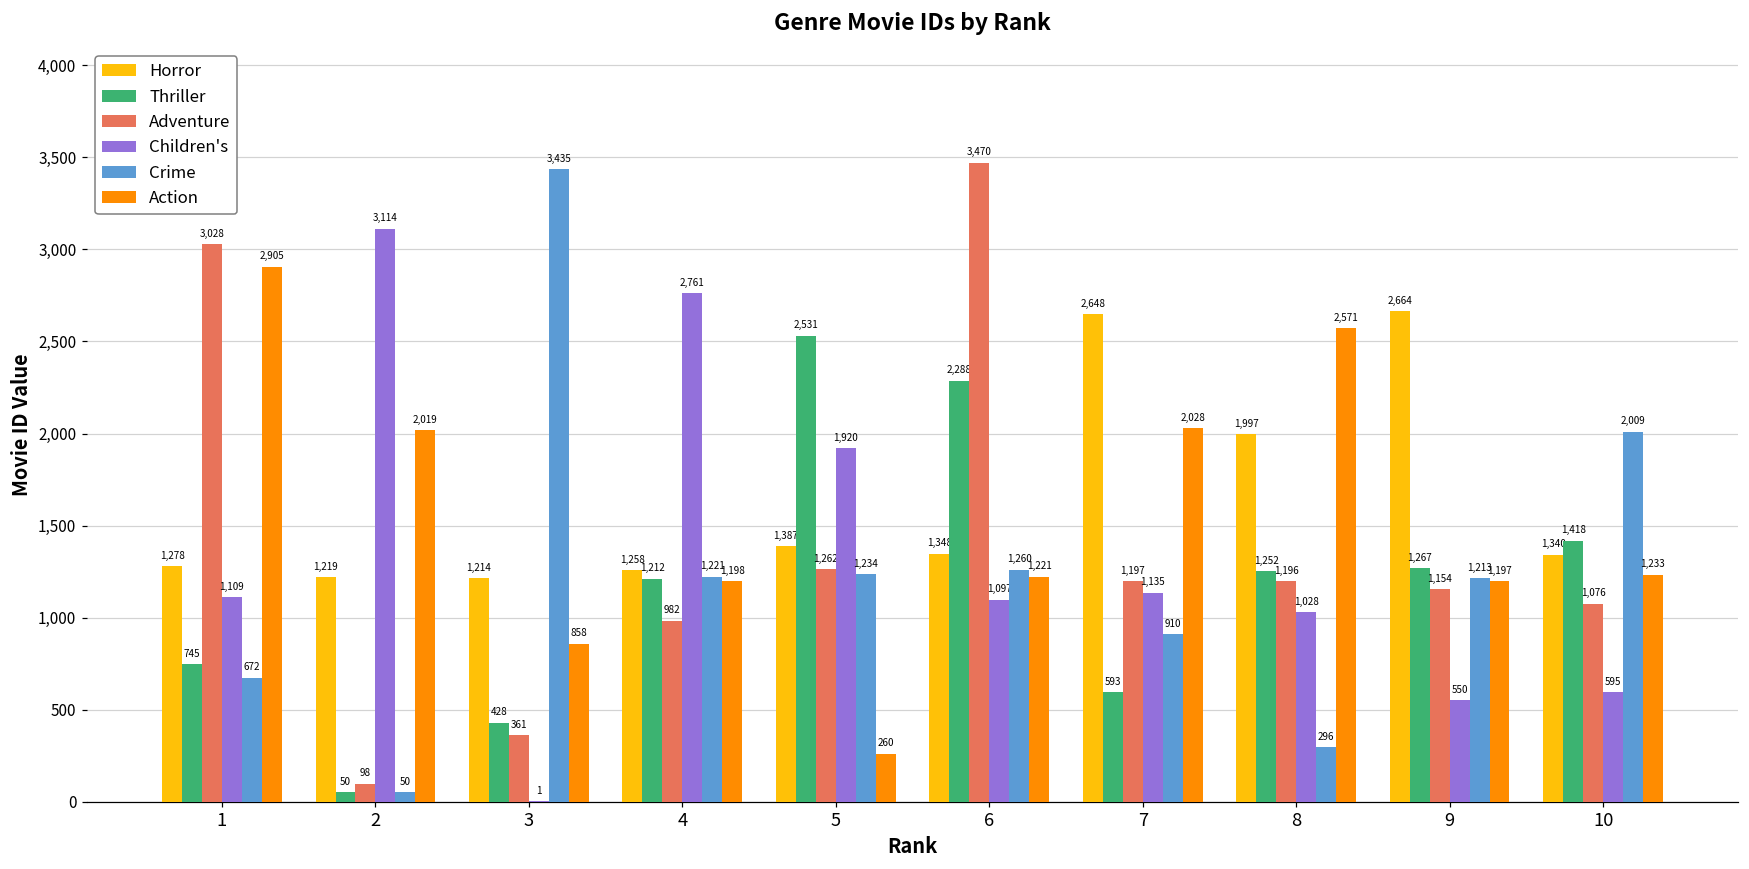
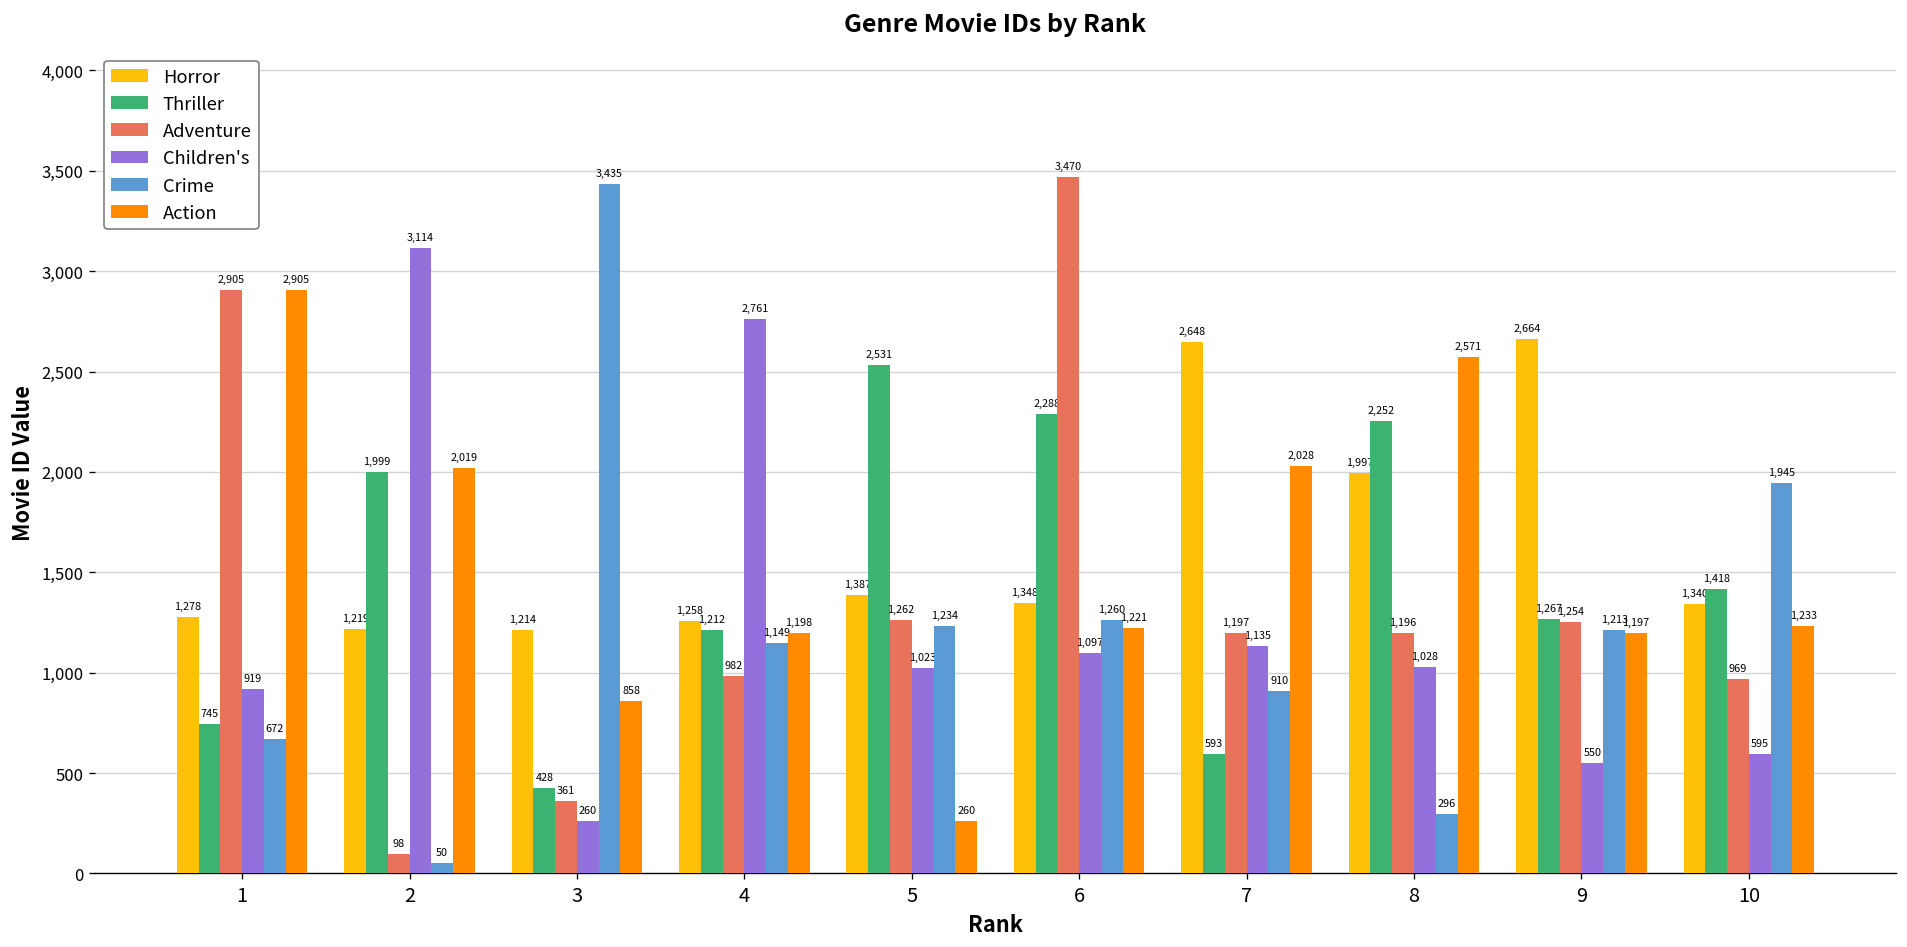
  {
    "Thriller": {
      "1": "745",
-     "2": "50",
+     "2": "1,999",
      "3": "428",
      "4": "1,212",
      "5": "2,531",
      "6": "2,288",
      "7": "593",
-     "8": "1,252",
+     "8": "2,252",
      "9": "1,267",
      "10": "1,418"
    },
    "Adventure": {
-     "1": "3,028",
+     "1": "2,905",
      "2": "98",
      "3": "361",
      "4": "982",
      "5": "1,262",
      "6": "3,470",
      "7": "1,197",
      "8": "1,196",
-     "9": "1,154",
-     "10": "1,076"
+     "9": "1,254",
+     "10": "969"
    },
    "Children's": {
-     "1": "1,109",
+     "1": "919",
      "2": "3,114",
-     "3": "1",
+     "3": "260",
      "4": "2,761",
-     "5": "1,920",
+     "5": "1,023",
      "6": "1,097",
      "7": "1,135",
      "8": "1,028",
      "9": "550",
      "10": "595"
    },
    "Crime": {
      "1": "672",
      "2": "50",
      "3": "3,435",
-     "4": "1,221",
+     "4": "1,149",
      "5": "1,234",
      "6": "1,260",
      "7": "910",
      "8": "296",
      "9": "1,213",
-     "10": "2,009"
+     "10": "1,945"
    }
  }
